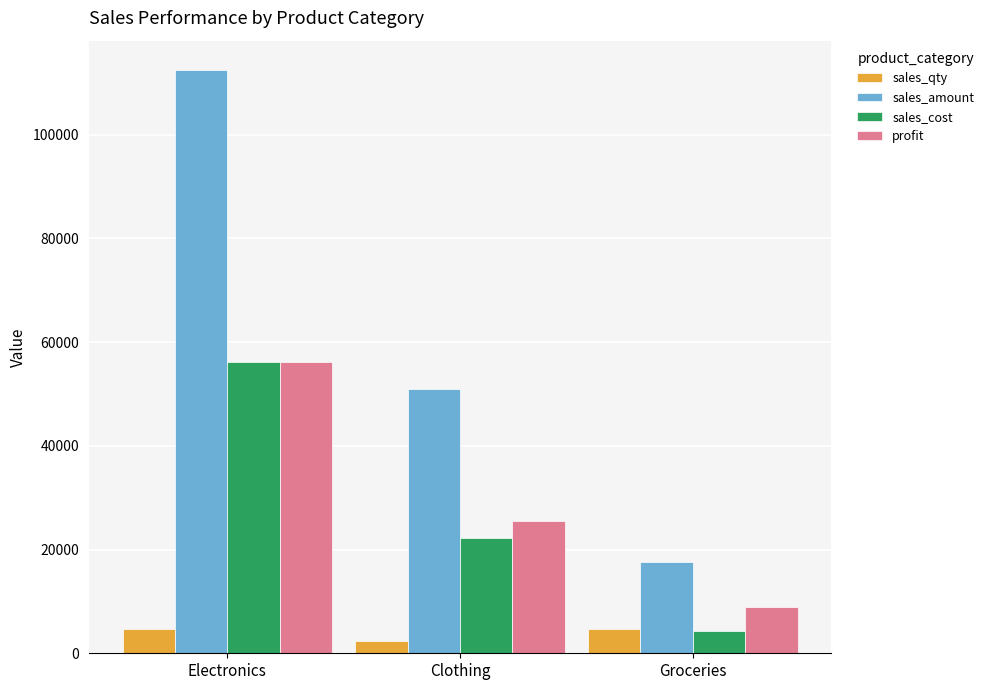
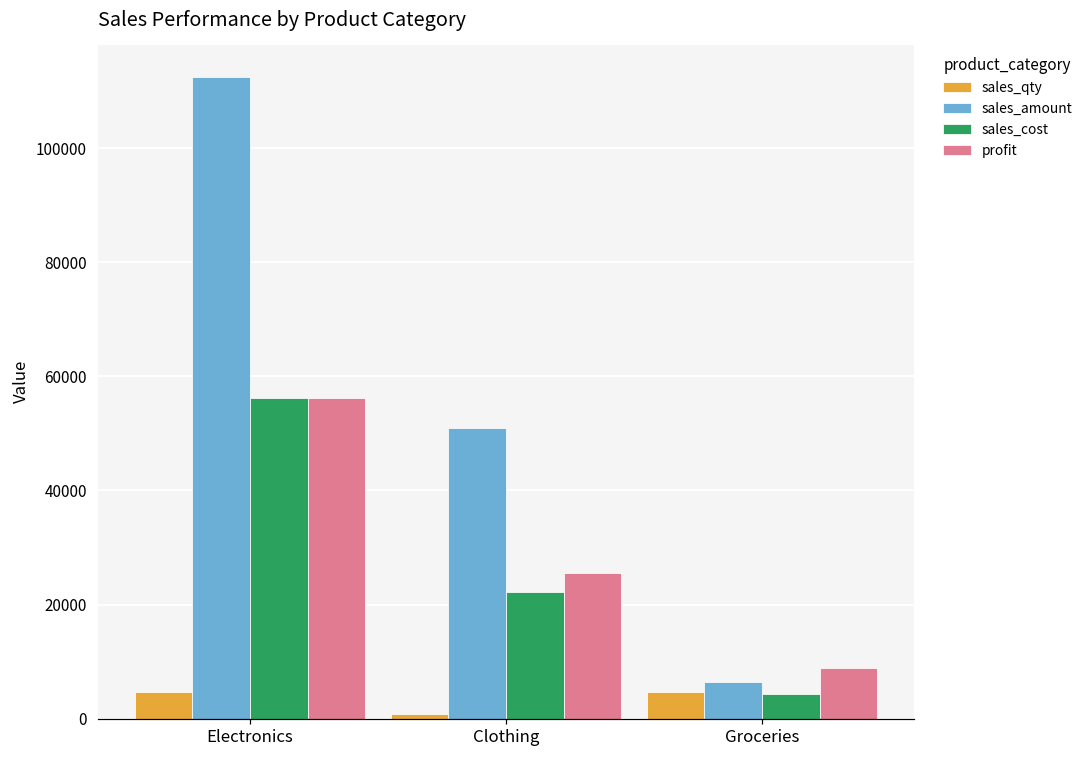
  {
    "sales_qty": {
      "Electronics": 5000,
-     "Clothing": 2000,
+     "Clothing": 1000,
      "Groceries": 5000
    },
    "sales_amount": {
      "Electronics": 113000,
      "Clothing": 51000,
-     "Groceries": 18000
+     "Groceries": 6000
    },
    "sales_cost": {
      "Electronics": 56000,
      "Clothing": 22000,
      "Groceries": 4000
    },
    "profit": {
      "Electronics": 56000,
      "Clothing": 26000,
      "Groceries": 9000
    }
  }
